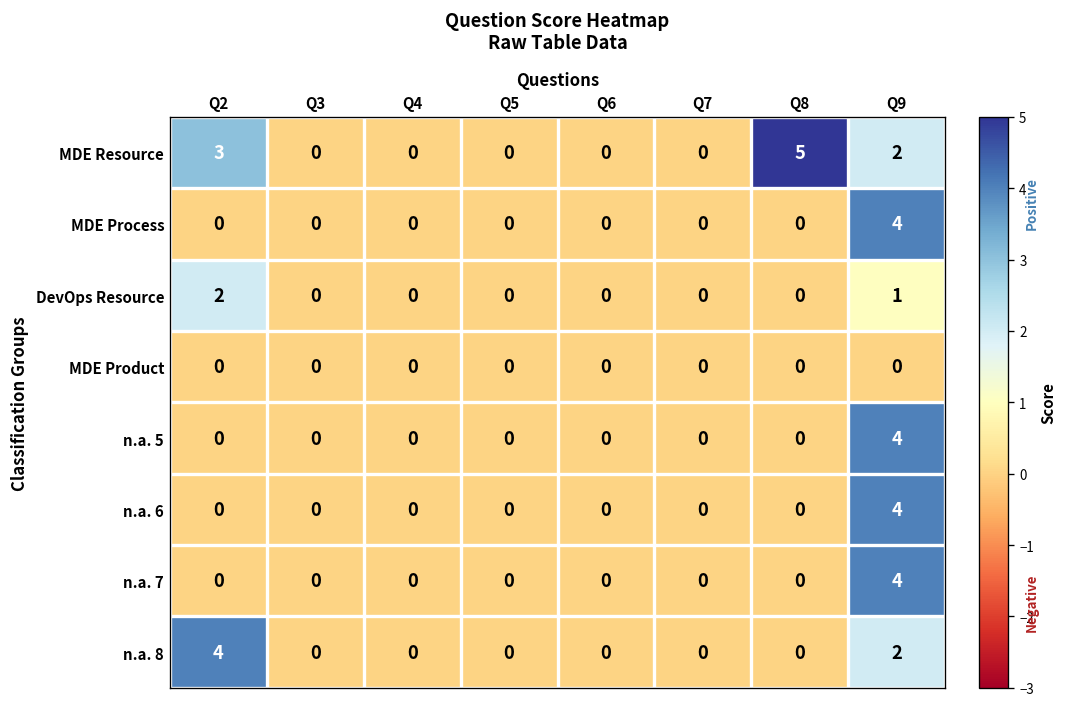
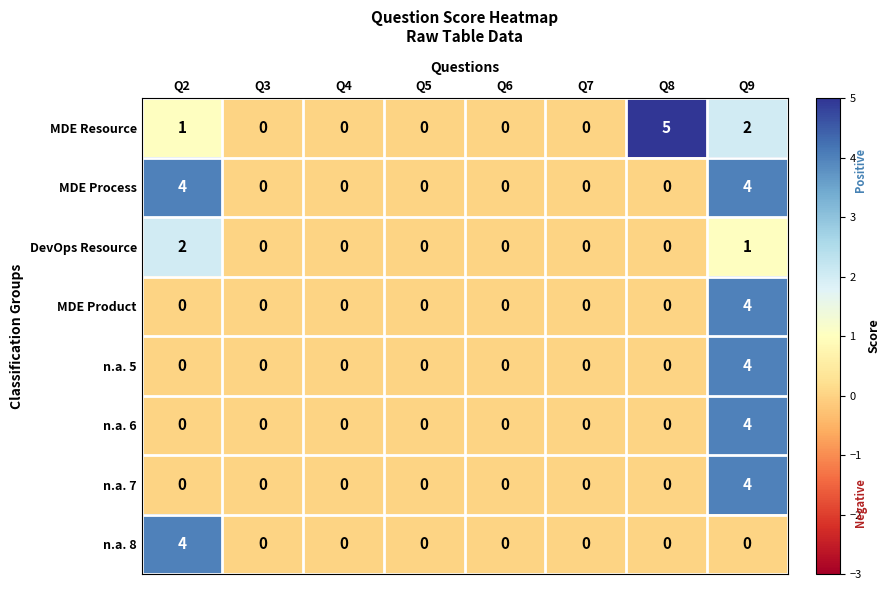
  {
    "MDE Resource": {
-     "Q2": 3,
+     "Q2": 1,
      "Q3": 0,
      "Q4": 0,
      "Q5": 0,
      "Q6": 0,
      "Q7": 0,
      "Q8": 5,
      "Q9": 2
    },
    "MDE Process": {
-     "Q2": 0,
+     "Q2": 4,
      "Q3": 0,
      "Q4": 0,
      "Q5": 0,
      "Q6": 0,
      "Q7": 0,
      "Q8": 0,
      "Q9": 4
    },
    "DevOps Resource": {
      "Q2": 2,
      "Q3": 0,
      "Q4": 0,
      "Q5": 0,
      "Q6": 0,
      "Q7": 0,
      "Q8": 0,
      "Q9": 1
    },
    "MDE Product": {
      "Q2": 0,
      "Q3": 0,
      "Q4": 0,
      "Q5": 0,
      "Q6": 0,
      "Q7": 0,
      "Q8": 0,
-     "Q9": 0
+     "Q9": 4
    },
    "n.a. 5": {
      "Q2": 0,
      "Q3": 0,
      "Q4": 0,
      "Q5": 0,
      "Q6": 0,
      "Q7": 0,
      "Q8": 0,
      "Q9": 4
    },
    "n.a. 6": {
      "Q2": 0,
      "Q3": 0,
      "Q4": 0,
      "Q5": 0,
      "Q6": 0,
      "Q7": 0,
      "Q8": 0,
      "Q9": 4
    },
    "n.a. 7": {
      "Q2": 0,
      "Q3": 0,
      "Q4": 0,
      "Q5": 0,
      "Q6": 0,
      "Q7": 0,
      "Q8": 0,
      "Q9": 4
    },
    "n.a. 8": {
      "Q2": 4,
      "Q3": 0,
      "Q4": 0,
      "Q5": 0,
      "Q6": 0,
      "Q7": 0,
      "Q8": 0,
-     "Q9": 2
+     "Q9": 0
    }
  }
